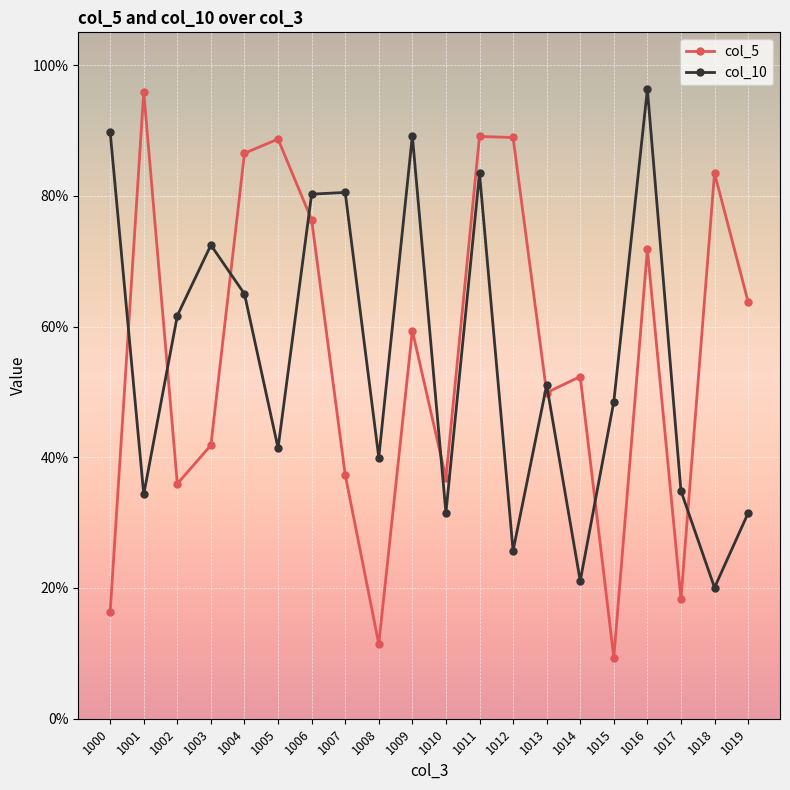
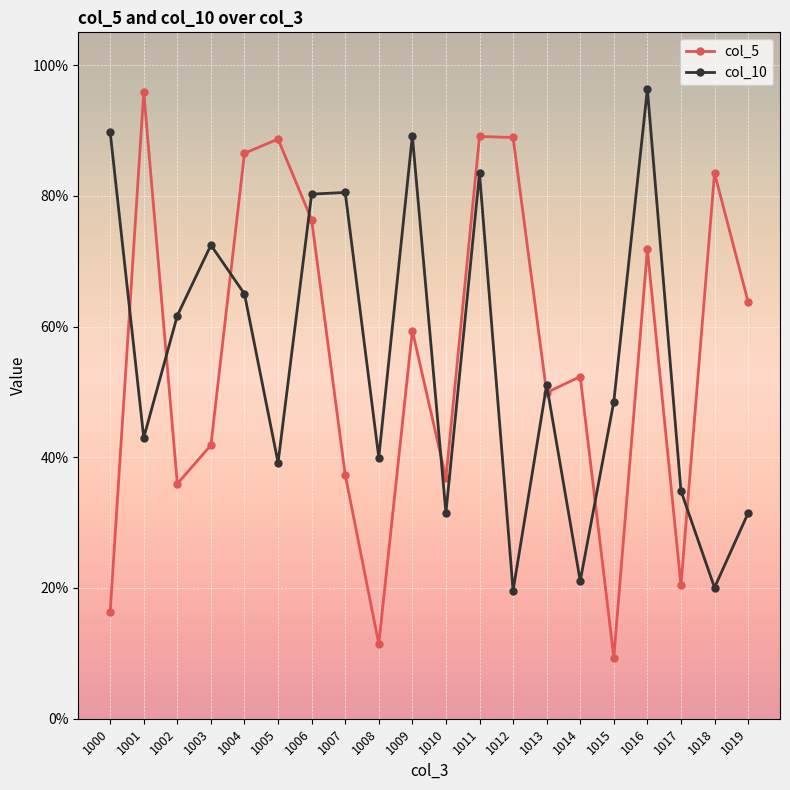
  {
    "col_5": {
      "1000": "16%",
      "1001": "96%",
      "1002": "36%",
      "1003": "42%",
      "1004": "87%",
      "1005": "89%",
      "1006": "76%",
      "1007": "37%",
      "1008": "11%",
      "1009": "59%",
      "1010": "37%",
      "1011": "89%",
      "1012": "89%",
      "1013": "50%",
      "1014": "52%",
      "1015": "9%",
      "1016": "72%",
-     "1017": "18%",
+     "1017": "20%",
      "1018": "83%",
      "1019": "64%"
    },
    "col_10": {
      "1000": "90%",
-     "1001": "34%",
+     "1001": "43%",
      "1002": "62%",
      "1003": "72%",
      "1004": "65%",
-     "1005": "41%",
+     "1005": "39%",
      "1006": "80%",
      "1007": "81%",
      "1008": "40%",
      "1009": "89%",
      "1010": "31%",
      "1011": "83%",
-     "1012": "26%",
+     "1012": "20%",
      "1013": "51%",
      "1014": "21%",
      "1015": "48%",
      "1016": "96%",
      "1017": "35%",
      "1018": "20%",
      "1019": "31%"
    }
  }
